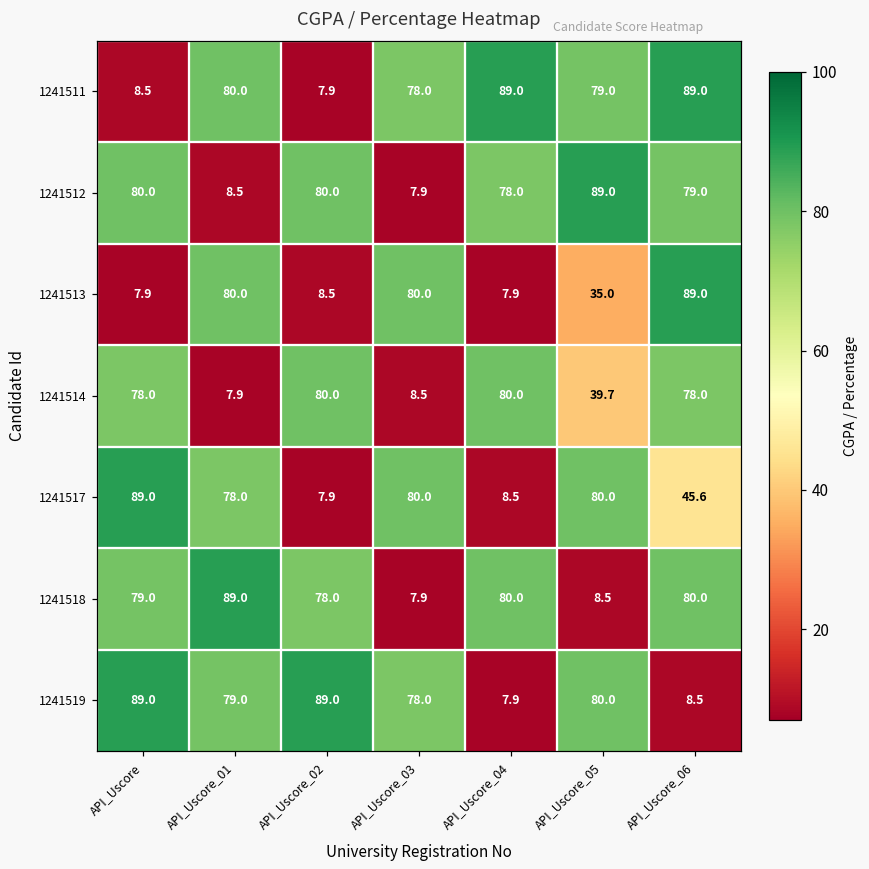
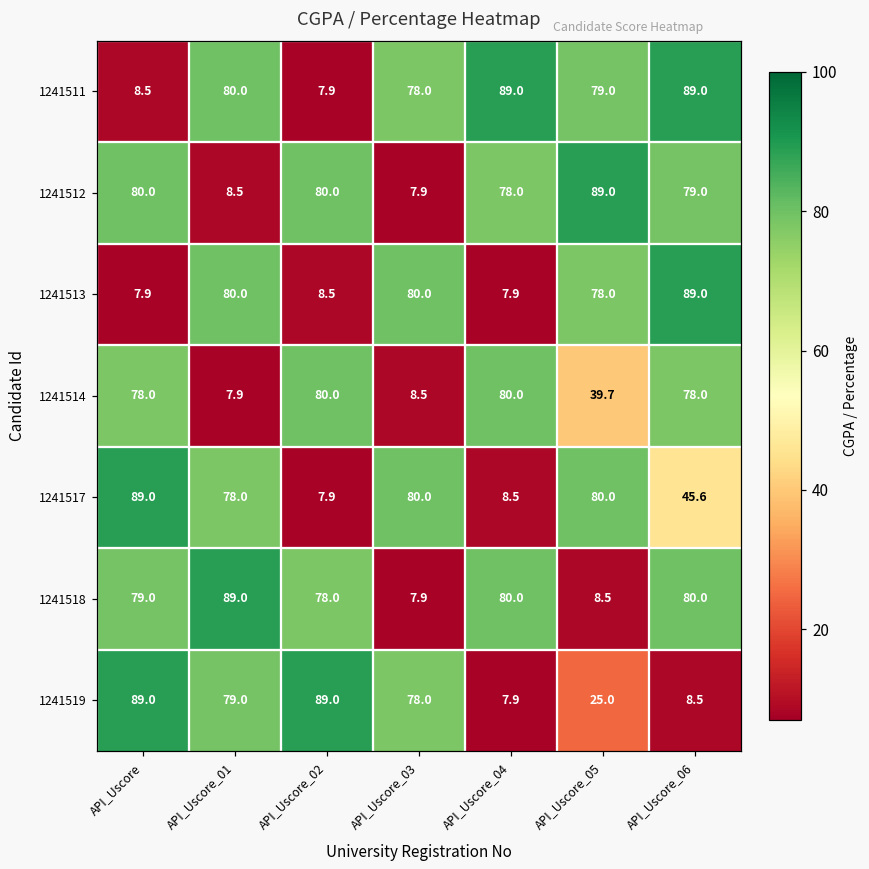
  {
    "1241511": {
      "API_Uscore": 8.5,
      "API_Uscore_01": 80.0,
      "API_Uscore_02": 7.9,
      "API_Uscore_03": 78.0,
      "API_Uscore_04": 89.0,
      "API_Uscore_05": 79.0,
      "API_Uscore_06": 89.0
    },
    "1241512": {
      "API_Uscore": 80.0,
      "API_Uscore_01": 8.5,
      "API_Uscore_02": 80.0,
      "API_Uscore_03": 7.9,
      "API_Uscore_04": 78.0,
      "API_Uscore_05": 89.0,
      "API_Uscore_06": 79.0
    },
    "1241513": {
      "API_Uscore": 7.9,
      "API_Uscore_01": 80.0,
      "API_Uscore_02": 8.5,
      "API_Uscore_03": 80.0,
      "API_Uscore_04": 7.9,
-     "API_Uscore_05": 35.0,
+     "API_Uscore_05": 78.0,
      "API_Uscore_06": 89.0
    },
    "1241514": {
      "API_Uscore": 78.0,
      "API_Uscore_01": 7.9,
      "API_Uscore_02": 80.0,
      "API_Uscore_03": 8.5,
      "API_Uscore_04": 80.0,
      "API_Uscore_05": 39.7,
      "API_Uscore_06": 78.0
    },
    "1241517": {
      "API_Uscore": 89.0,
      "API_Uscore_01": 78.0,
      "API_Uscore_02": 7.9,
      "API_Uscore_03": 80.0,
      "API_Uscore_04": 8.5,
      "API_Uscore_05": 80.0,
      "API_Uscore_06": 45.6
    },
    "1241518": {
      "API_Uscore": 79.0,
      "API_Uscore_01": 89.0,
      "API_Uscore_02": 78.0,
      "API_Uscore_03": 7.9,
      "API_Uscore_04": 80.0,
      "API_Uscore_05": 8.5,
      "API_Uscore_06": 80.0
    },
    "1241519": {
      "API_Uscore": 89.0,
      "API_Uscore_01": 79.0,
      "API_Uscore_02": 89.0,
      "API_Uscore_03": 78.0,
      "API_Uscore_04": 7.9,
-     "API_Uscore_05": 80.0,
+     "API_Uscore_05": 25.0,
      "API_Uscore_06": 8.5
    }
  }
